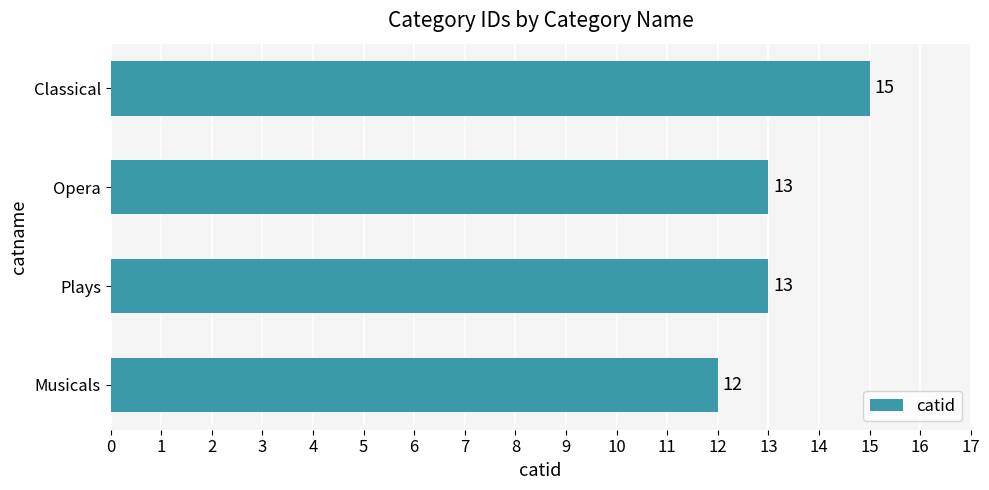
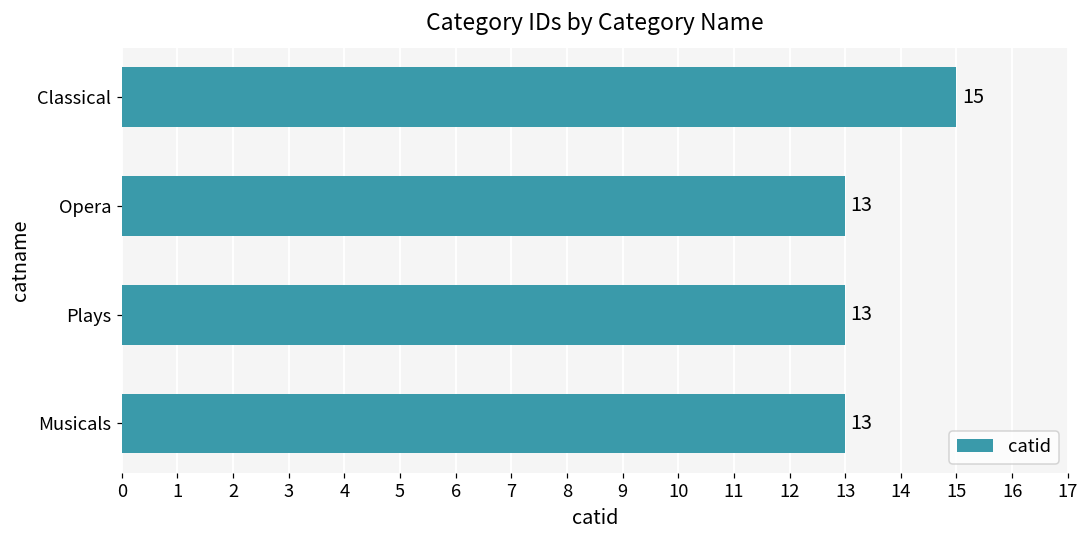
  {
    "Classical": 15,
    "Opera": 13,
    "Plays": 13,
-   "Musicals": 12
+   "Musicals": 13
  }
